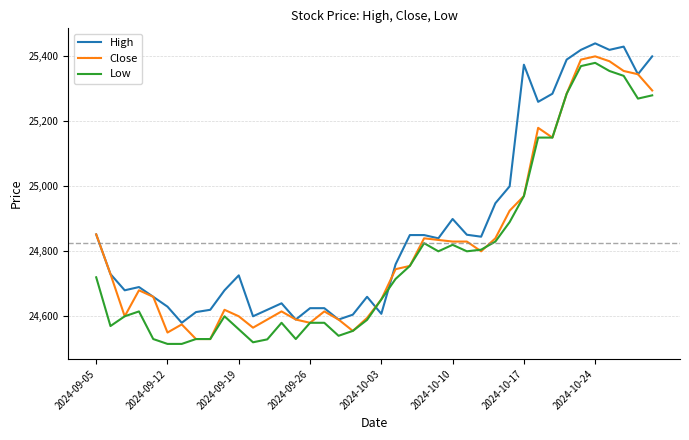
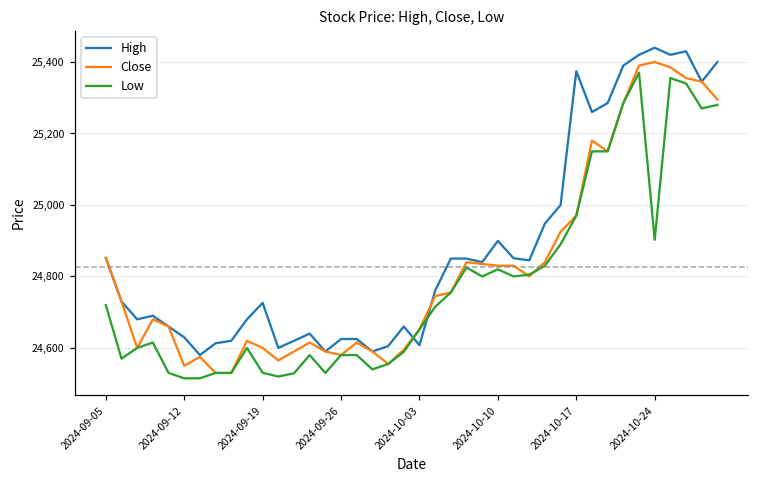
  {
    "High": {
      "2024-09-12": "24,630",
      "2024-09-19": "24,730",
      "2024-09-26": "24,630",
      "2024-10-03": "24,610",
      "2024-10-10": "24,900",
      "2024-10-17": "25,370",
      "2024-10-24": "25,440"
    },
    "Close": {
      "2024-09-12": "24,550",
      "2024-09-19": "24,600",
      "2024-10-10": "24,830",
      "2024-10-24": "25,400"
    },
    "Low": {
      "2024-09-05": "24,720",
      "2024-09-12": "24,520",
-     "2024-09-19": "24,560",
+     "2024-09-19": "24,530",
      "2024-10-10": "24,820",
-     "2024-10-24": "25,380"
+     "2024-10-24": "24,900"
    }
  }
